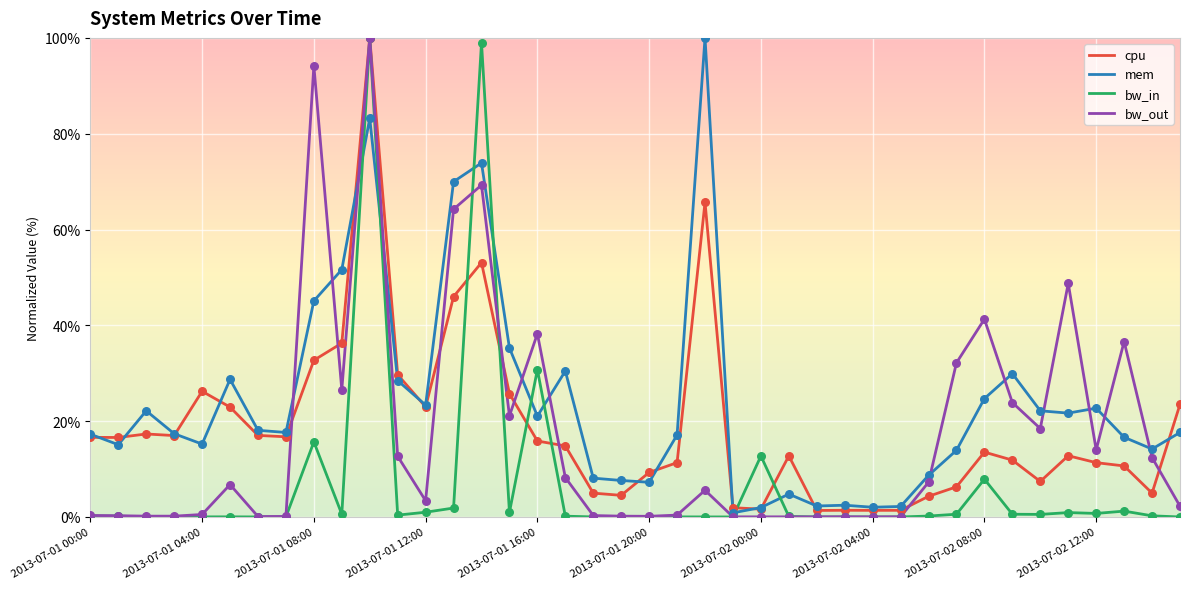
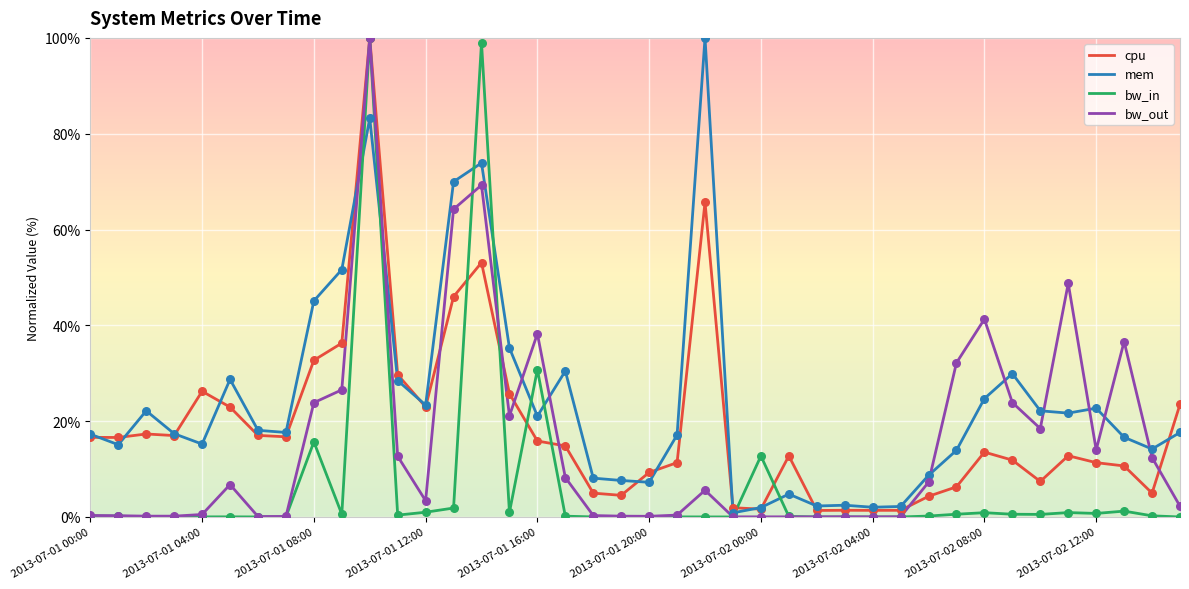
  {
    "cpu": {
      "2013-07-01 00:00": "17%",
      "2013-07-01 04:00": "26%",
      "2013-07-01 08:00": "33%",
      "2013-07-01 16:00": "16%",
      "2013-07-01 20:00": "9%",
      "2013-07-02 04:00": "1%",
      "2013-07-02 08:00": "14%",
      "2013-07-02 12:00": "11%"
    },
    "mem": {
      "2013-07-01 00:00": "17%",
      "2013-07-01 04:00": "15%",
      "2013-07-01 08:00": "45%",
      "2013-07-01 16:00": "21%",
      "2013-07-01 20:00": "7%",
      "2013-07-02 04:00": "2%",
      "2013-07-02 08:00": "25%",
      "2013-07-02 12:00": "23%"
    },
    "bw_in": {
      "2013-07-01 08:00": "16%",
      "2013-07-01 12:00": "1%",
      "2013-07-01 16:00": "31%",
      "2013-07-02 00:00": "13%",
-     "2013-07-02 08:00": "8%",
+     "2013-07-02 08:00": "1%",
      "2013-07-02 12:00": "1%"
    },
    "bw_out": {
-     "2013-07-01 08:00": "94%",
+     "2013-07-01 08:00": "24%",
      "2013-07-01 12:00": "3%",
      "2013-07-01 16:00": "38%",
      "2013-07-02 00:00": "0%",
      "2013-07-02 08:00": "41%",
      "2013-07-02 12:00": "14%"
    }
  }
